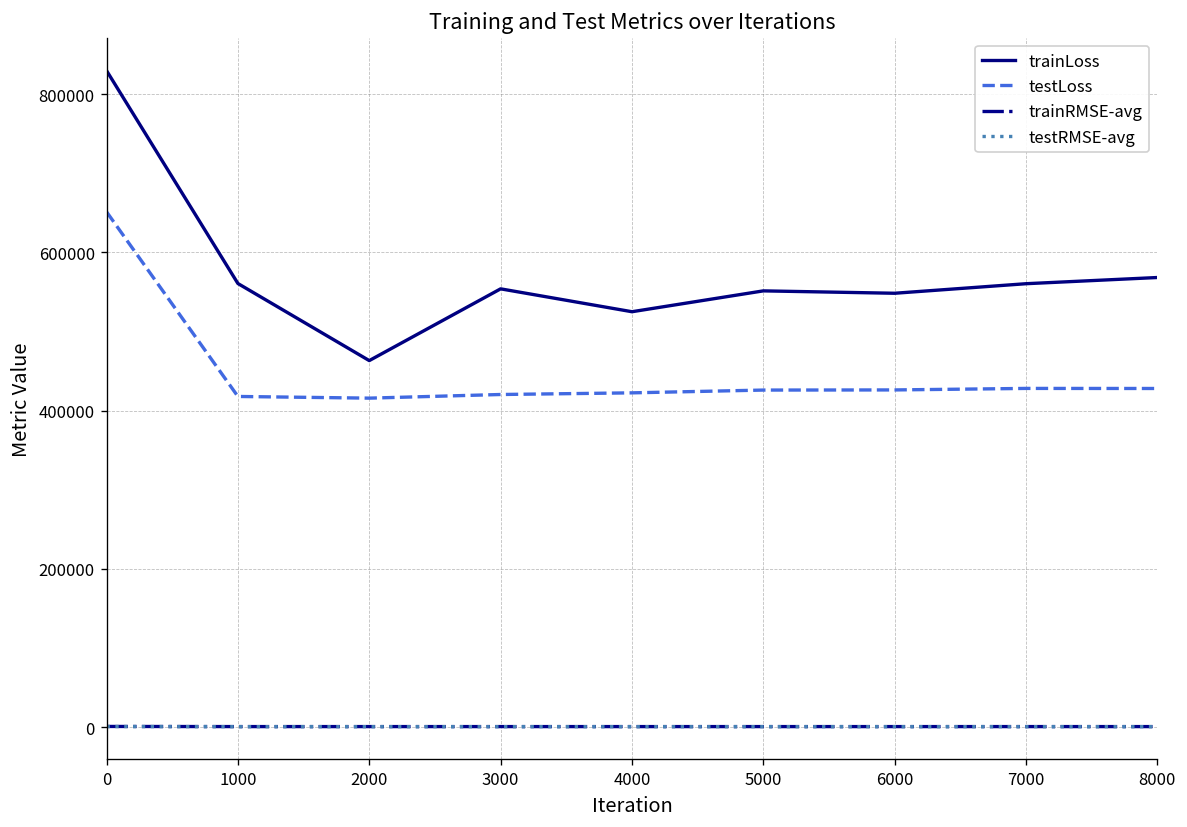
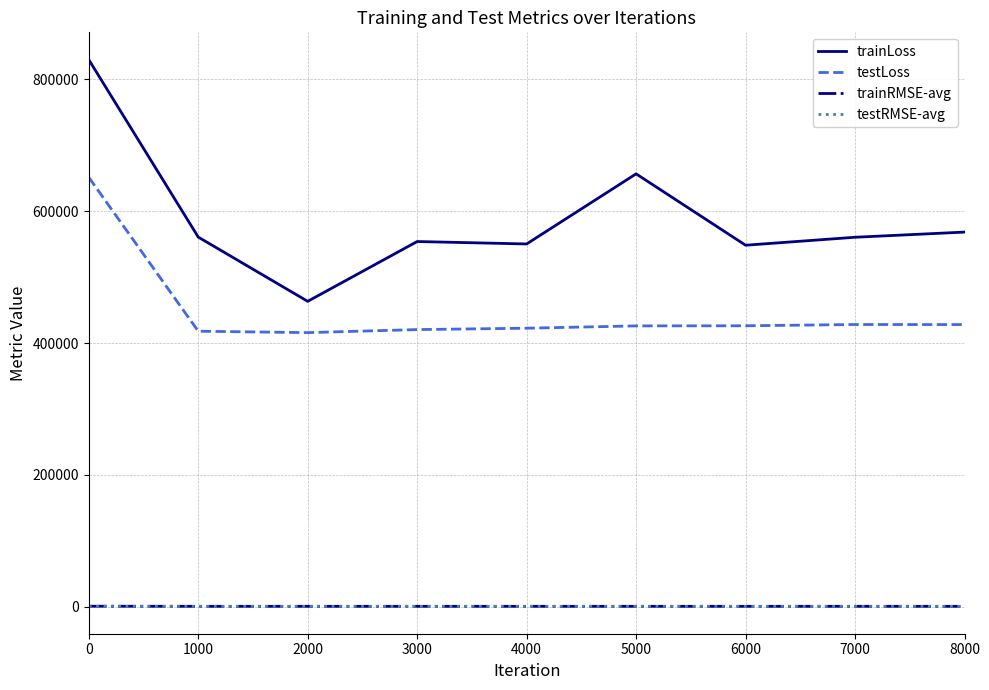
  {
    "trainLoss": {
      "0": 830000,
      "1000": 560000,
      "2000": 460000,
      "3000": 550000,
-     "4000": 530000,
-     "5000": 550000,
+     "4000": 550000,
+     "5000": 660000,
      "6000": 550000,
      "7000": 560000,
      "8000": 570000
    }
  }
